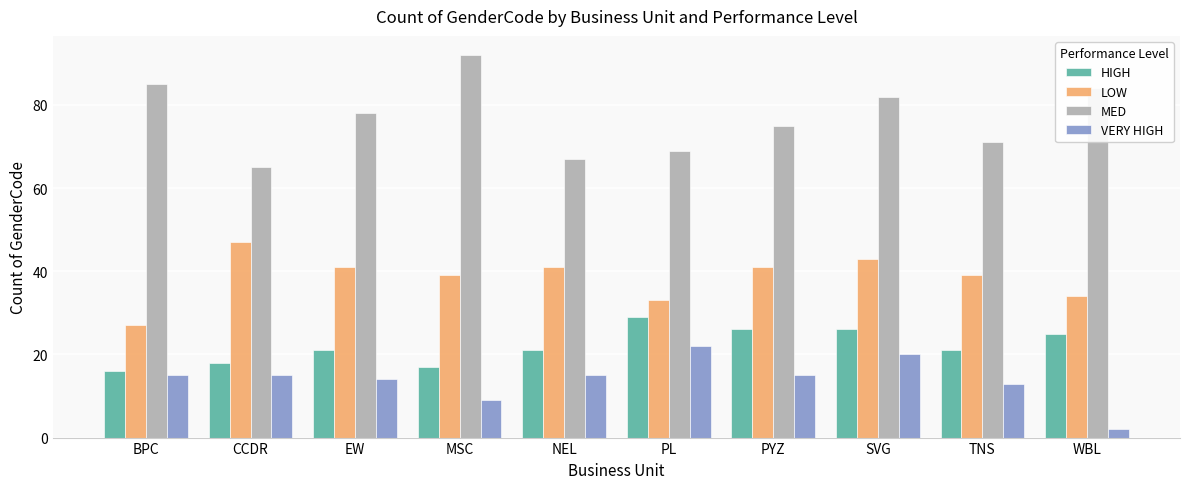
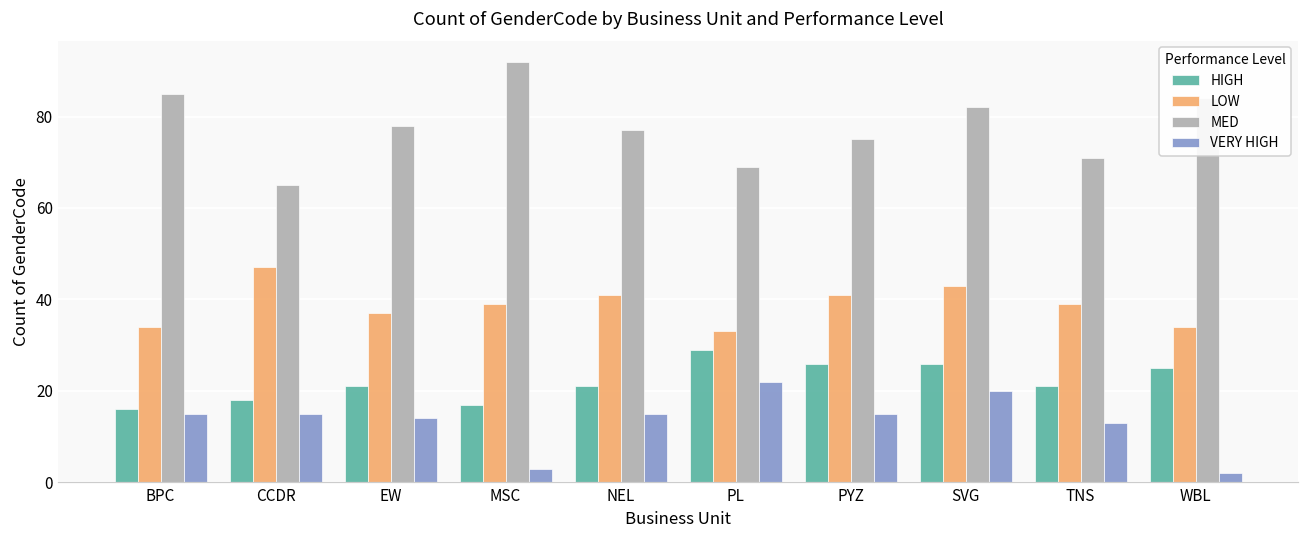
  {
    "HIGH": {
      "BPC": 16,
      "CCDR": 18,
      "EW": 21,
      "MSC": 17,
      "NEL": 21,
      "PL": 29,
      "PYZ": 26,
      "SVG": 26,
      "TNS": 21,
      "WBL": 25
    },
    "LOW": {
-     "BPC": 27,
+     "BPC": 34,
      "CCDR": 47,
-     "EW": 41,
+     "EW": 37,
      "MSC": 39,
      "NEL": 41,
      "PL": 33,
      "PYZ": 41,
      "SVG": 43,
      "TNS": 39,
      "WBL": 34
    },
    "MED": {
      "BPC": 85,
      "CCDR": 65,
      "EW": 78,
      "MSC": 92,
-     "NEL": 67,
+     "NEL": 77,
      "PL": 69,
      "PYZ": 75,
      "SVG": 82,
      "TNS": 71
    },
    "VERY HIGH": {
      "BPC": 15,
      "CCDR": 15,
      "EW": 14,
-     "MSC": 9,
+     "MSC": 3,
      "NEL": 15,
      "PL": 22,
      "PYZ": 15,
      "SVG": 20,
      "TNS": 13,
      "WBL": 2
    }
  }
